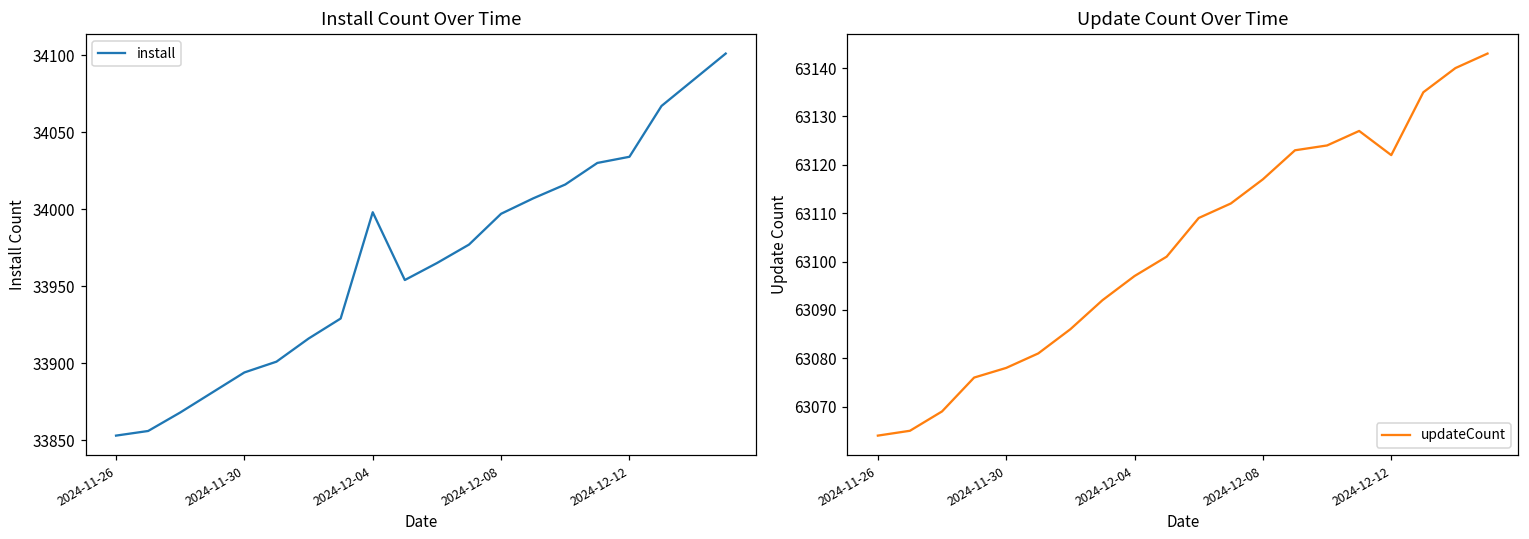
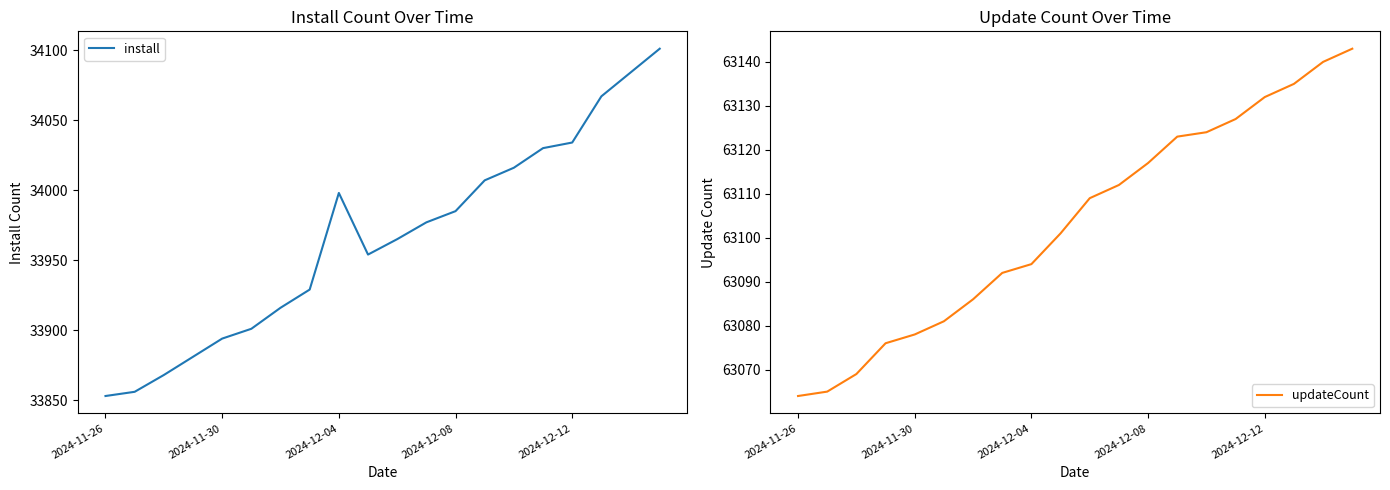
  {
    "Install Count Over Time": {
      "2024-11-26": 33853,
      "2024-11-30": 33894,
      "2024-12-04": 33998,
-     "2024-12-08": 33997,
+     "2024-12-08": 33985,
      "2024-12-12": 34034
    },
    "Update Count Over Time": {
      "2024-11-26": 63064,
      "2024-11-30": 63078,
-     "2024-12-04": 63097,
+     "2024-12-04": 63094,
      "2024-12-08": 63117,
-     "2024-12-12": 63122
+     "2024-12-12": 63132
    }
  }
